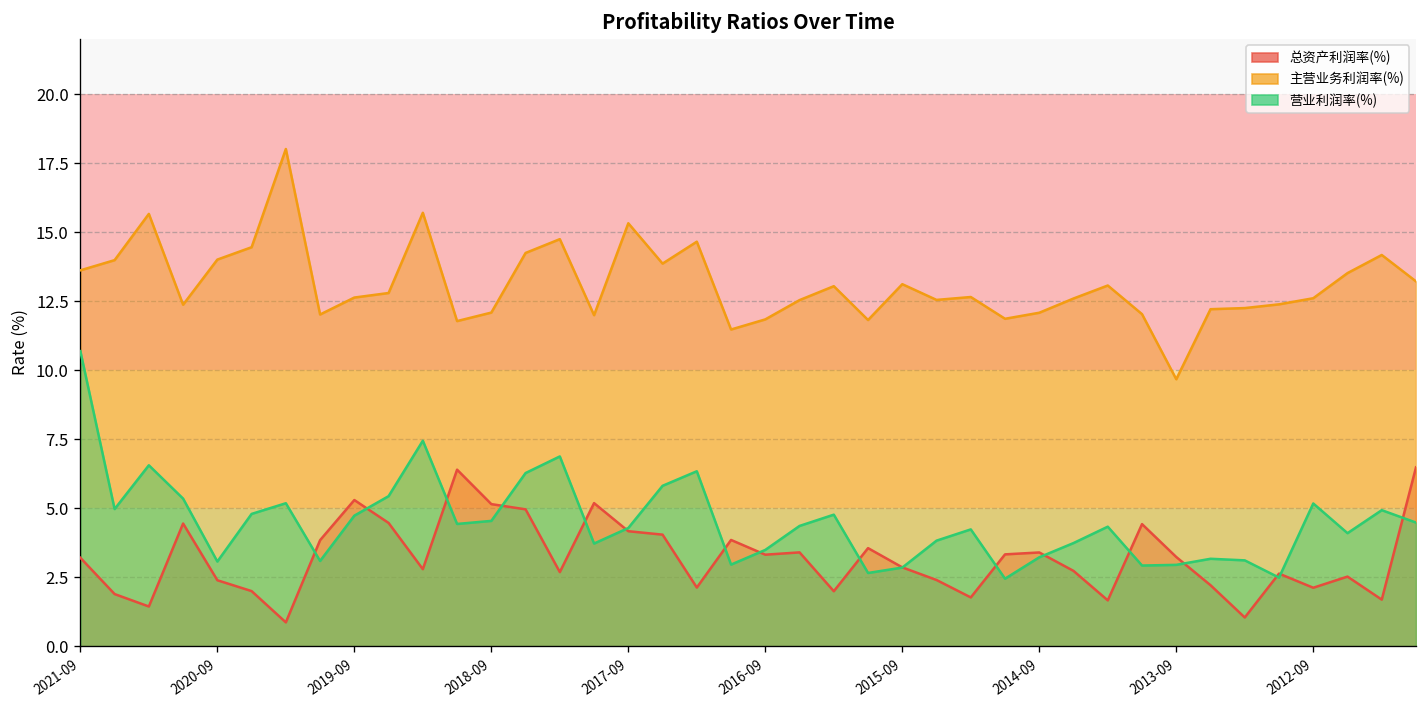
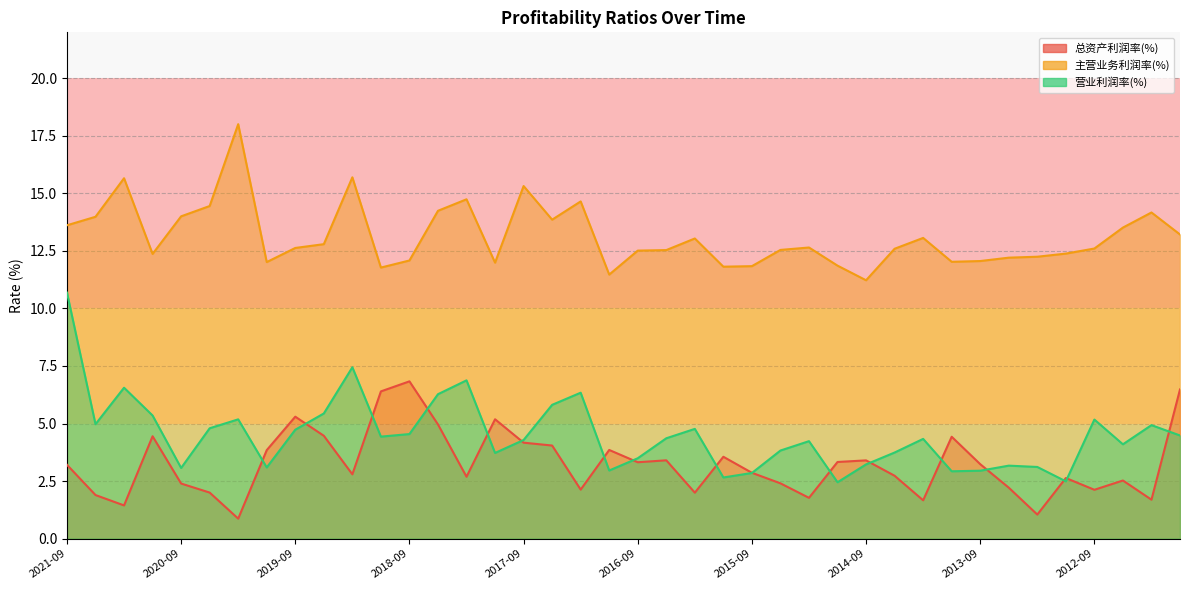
  {
    "总资产利润率(%)": {
      "2021-09": 3.2,
      "2020-09": 2.4,
      "2019-09": 5.3,
-     "2018-09": 5.1,
+     "2018-09": 6.8,
      "2017-09": 4.2,
      "2016-09": 3.3,
      "2014-09": 3.4,
      "2013-09": 3.2,
      "2012-09": 2.1
    },
    "主营业务利润率(%)": {
      "2021-09": 13.6,
      "2020-09": 14.0,
      "2019-09": 12.6,
      "2018-09": 12.1,
      "2017-09": 15.3,
-     "2016-09": 11.8,
-     "2015-09": 13.1,
-     "2014-09": 12.1,
-     "2013-09": 9.7,
+     "2016-09": 12.5,
+     "2015-09": 11.8,
+     "2014-09": 11.2,
+     "2013-09": 12.1,
      "2012-09": 12.6
    },
    "营业利润率(%)": {
      "2021-09": 10.7,
      "2020-09": 3.1,
      "2019-09": 4.7,
      "2018-09": 4.5,
      "2017-09": 4.3,
      "2016-09": 3.5,
      "2014-09": 3.2,
      "2013-09": 2.9,
      "2012-09": 5.2
    }
  }
